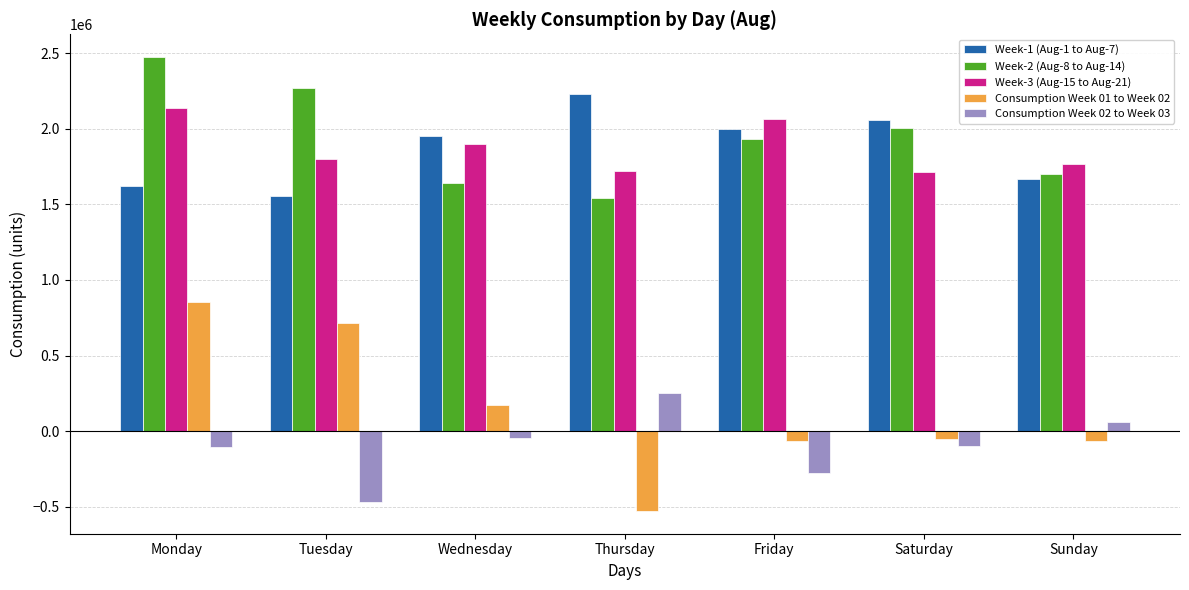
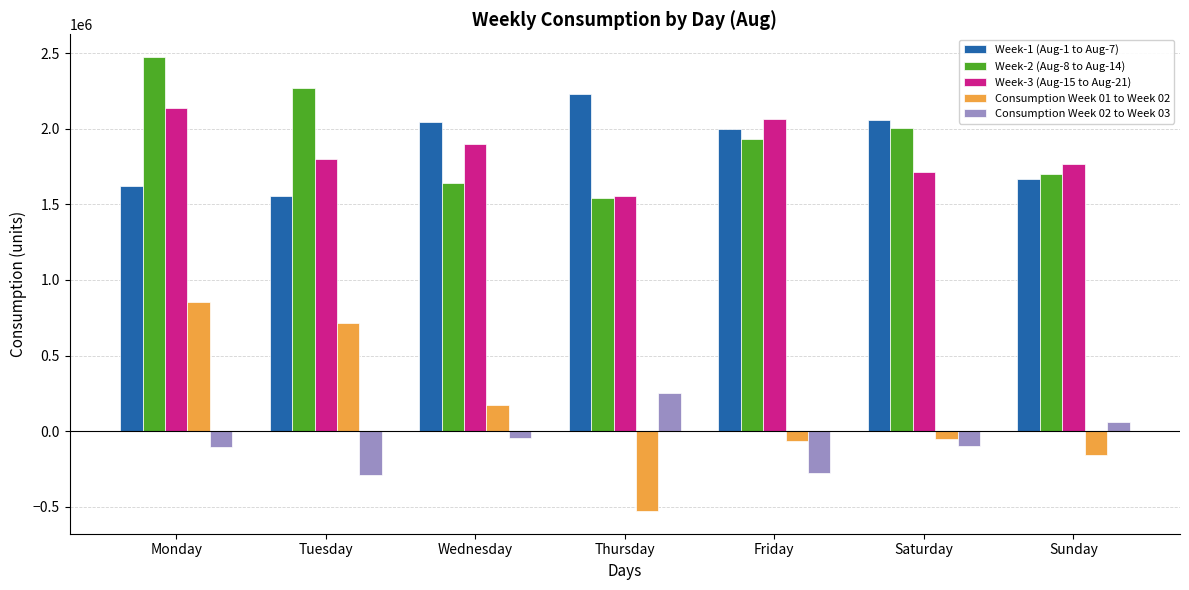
  {
    "Week-1 (Aug-1 to Aug-7)": {
      "Monday": 1620000,
      "Tuesday": 1550000,
-     "Wednesday": 1950000,
+     "Wednesday": 2050000,
      "Thursday": 2230000,
      "Friday": 1990000,
      "Saturday": 2060000,
      "Sunday": 1670000
    },
    "Week-2 (Aug-8 to Aug-14)": {
      "Monday": 2470000,
      "Tuesday": 2270000,
      "Wednesday": 1640000,
      "Thursday": 1540000,
      "Friday": 1930000,
      "Saturday": 2000000,
      "Sunday": 1700000
    },
    "Week-3 (Aug-15 to Aug-21)": {
      "Monday": 2140000,
      "Tuesday": 1800000,
      "Wednesday": 1900000,
-     "Thursday": 1720000,
+     "Thursday": 1550000,
      "Friday": 2060000,
      "Saturday": 1710000,
      "Sunday": 1770000
    },
    "Consumption Week 01 to Week 02": {
      "Monday": 850000,
      "Tuesday": 710000,
      "Wednesday": 170000,
      "Thursday": -530000,
      "Friday": -70000,
      "Saturday": -50000,
-     "Sunday": -70000
+     "Sunday": -160000
    },
    "Consumption Week 02 to Week 03": {
      "Monday": -110000,
-     "Tuesday": -470000,
+     "Tuesday": -290000,
      "Wednesday": -50000,
      "Thursday": 250000,
      "Friday": -270000,
      "Saturday": -100000,
      "Sunday": 60000
    }
  }
